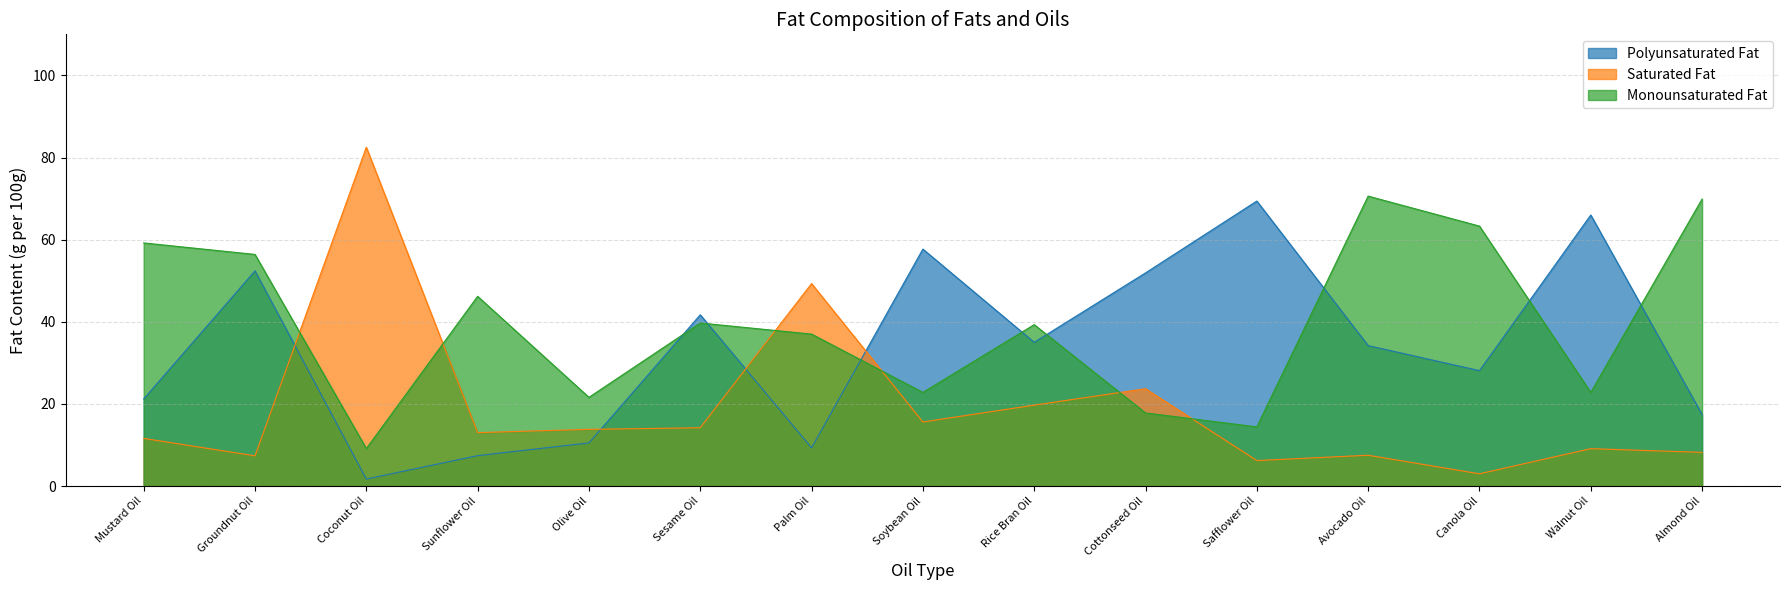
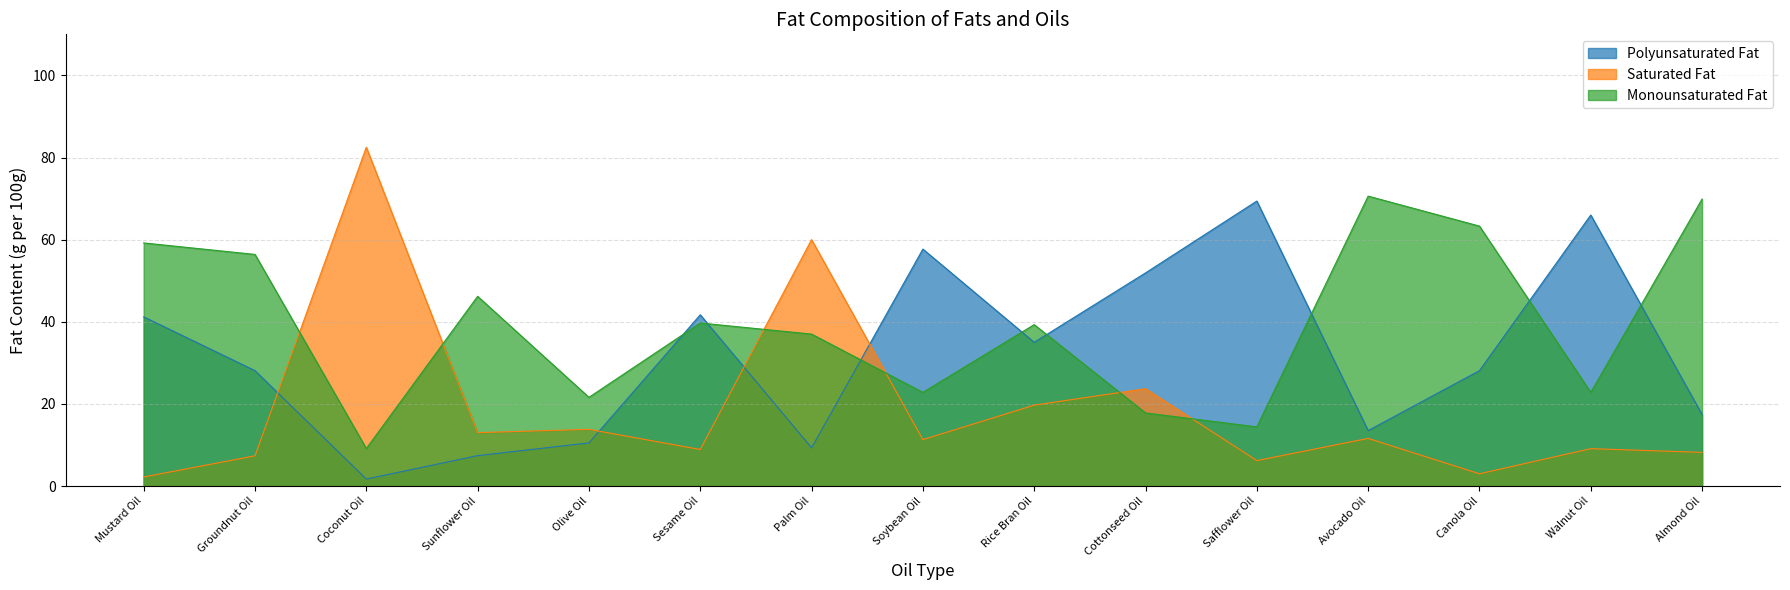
  {
    "Polyunsaturated Fat": {
-     "Mustard Oil": 21,
-     "Groundnut Oil": 52,
+     "Mustard Oil": 41,
+     "Groundnut Oil": 28,
      "Coconut Oil": 2,
      "Sunflower Oil": 7,
      "Olive Oil": 11,
      "Sesame Oil": 42,
      "Palm Oil": 9,
      "Soybean Oil": 58,
      "Rice Bran Oil": 35,
      "Cottonseed Oil": 52,
      "Safflower Oil": 69,
-     "Avocado Oil": 34,
+     "Avocado Oil": 14,
      "Canola Oil": 28,
      "Walnut Oil": 66,
      "Almond Oil": 17
    },
    "Saturated Fat": {
-     "Mustard Oil": 12,
+     "Mustard Oil": 2,
      "Groundnut Oil": 7,
      "Coconut Oil": 83,
      "Sunflower Oil": 13,
      "Olive Oil": 14,
-     "Sesame Oil": 14,
-     "Palm Oil": 49,
-     "Soybean Oil": 16,
+     "Sesame Oil": 9,
+     "Palm Oil": 60,
+     "Soybean Oil": 11,
      "Rice Bran Oil": 20,
      "Cottonseed Oil": 24,
      "Safflower Oil": 6,
-     "Avocado Oil": 8,
+     "Avocado Oil": 12,
      "Canola Oil": 3,
      "Walnut Oil": 9,
      "Almond Oil": 8
    },
    "Monounsaturated Fat": {
      "Mustard Oil": 59,
      "Groundnut Oil": 56,
      "Coconut Oil": 9,
      "Sunflower Oil": 46,
      "Olive Oil": 22,
      "Sesame Oil": 40,
      "Palm Oil": 37,
      "Soybean Oil": 23,
      "Rice Bran Oil": 39,
      "Cottonseed Oil": 18,
      "Safflower Oil": 14,
      "Avocado Oil": 71,
      "Canola Oil": 63,
      "Walnut Oil": 23,
      "Almond Oil": 70
    }
  }
